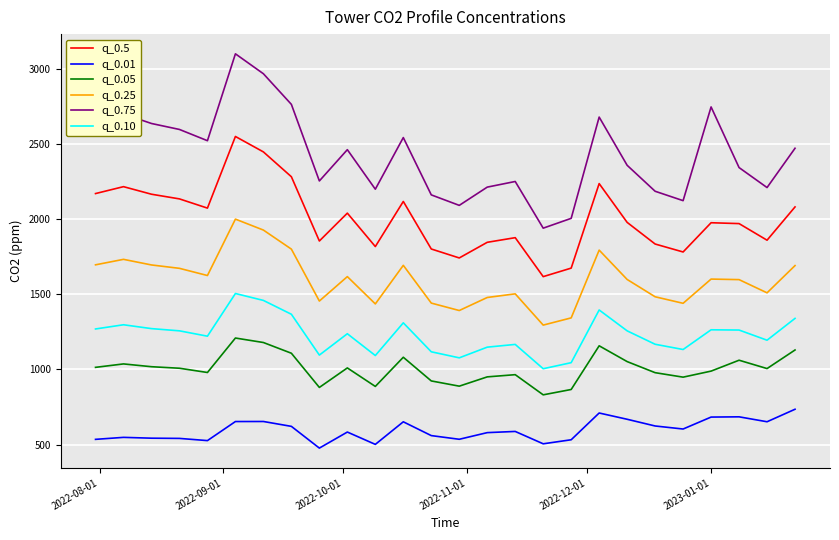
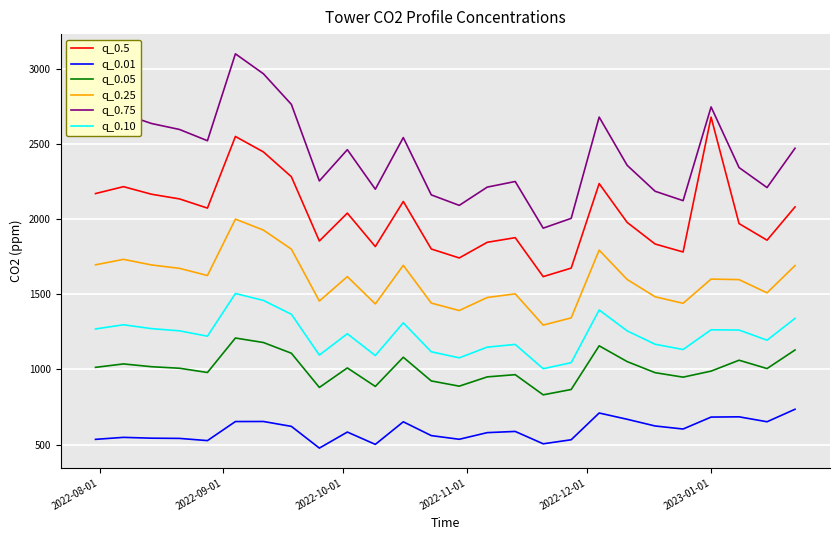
  {
    "q_0.5": {
-     "2023-01-01": 1980
+     "2023-01-01": 2680
    },
    "q_0.01": {
      "2023-01-01": 680
    },
    "q_0.05": {
      "2023-01-01": 990
    },
    "q_0.25": {
      "2023-01-01": 1600
    },
    "q_0.75": {
      "2023-01-01": 2750
    },
    "q_0.10": {
      "2023-01-01": 1260
    }
  }
